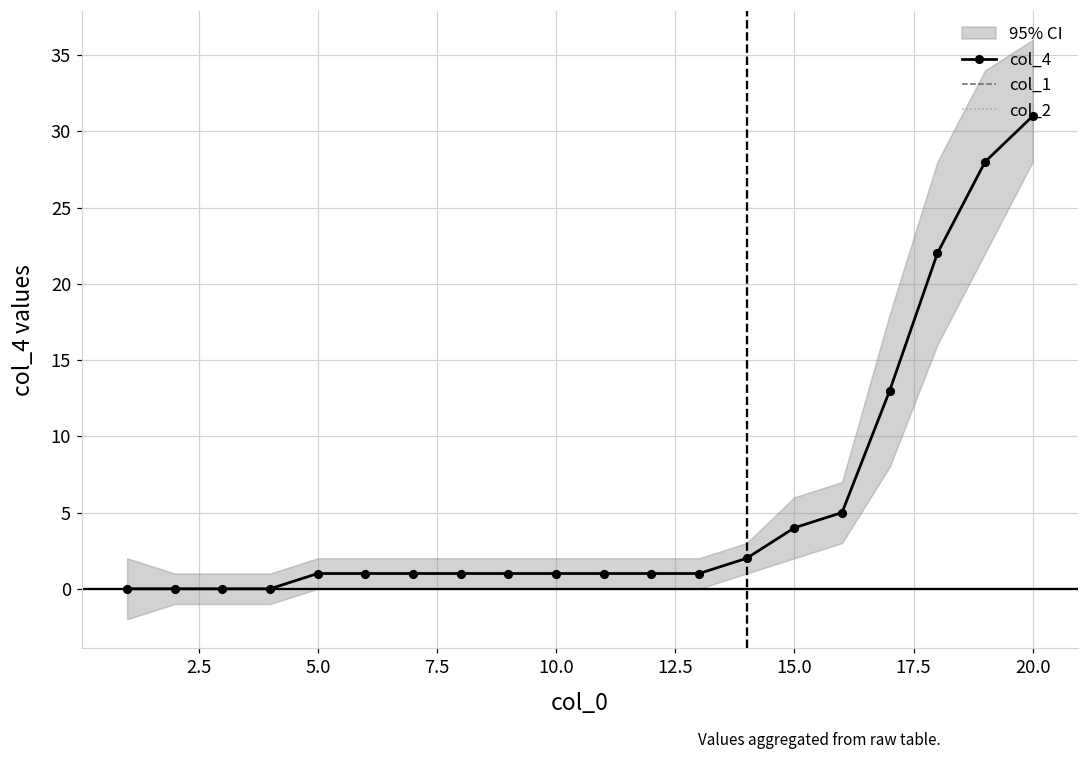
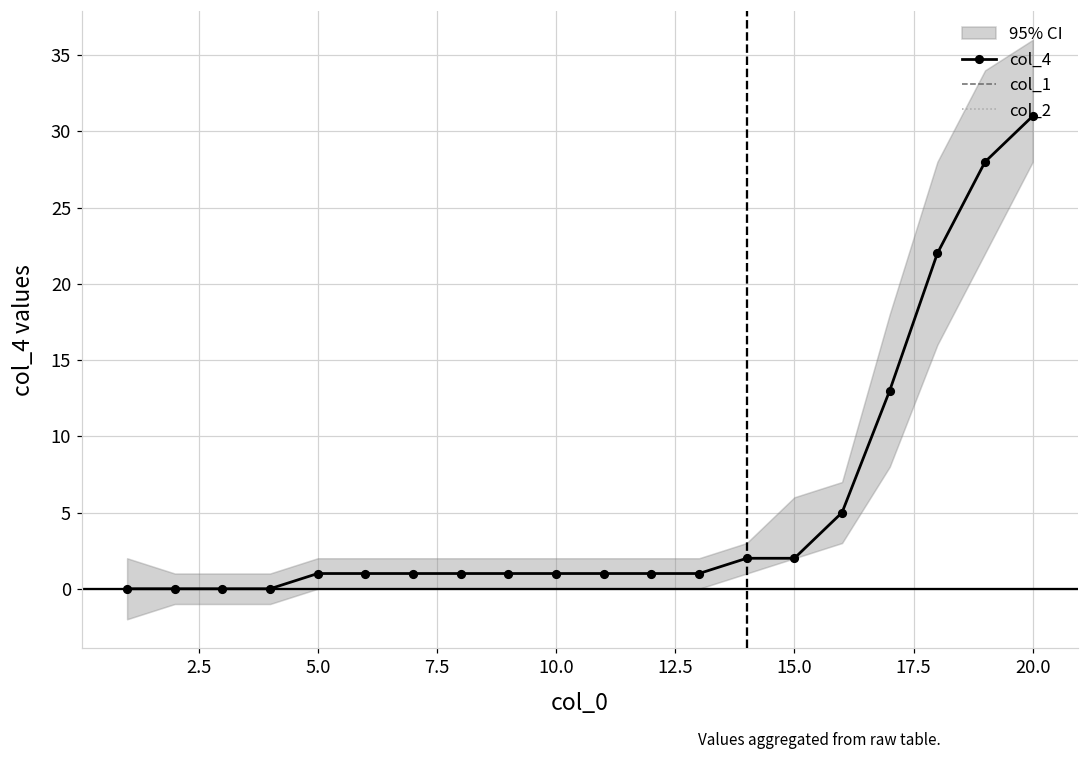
  {
    "col_4": {
      "5.0": 1,
      "10.0": 1,
-     "15.0": 4,
+     "15.0": 2,
      "20.0": 31
    },
    "col_2": {
      "5.0": 0,
      "10.0": 0,
      "15.0": 0,
      "20.0": 0
    }
  }
